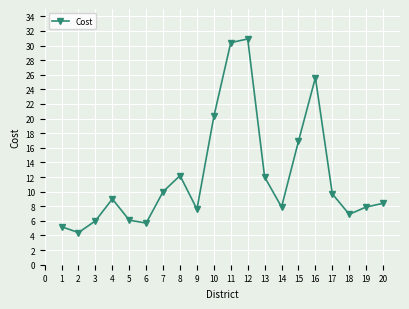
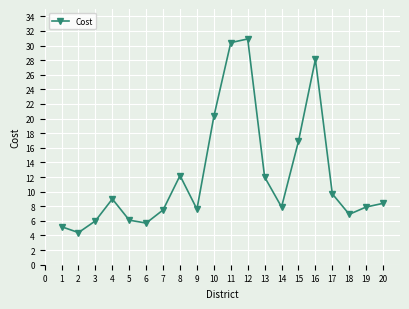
  {
    "1": 5,
    "2": 4,
    "3": 6,
    "4": 9,
    "5": 6,
    "6": 6,
-   "7": 10,
+   "7": 8,
    "8": 12,
    "9": 8,
    "10": 20,
    "11": 30,
    "12": 31,
    "13": 12,
    "14": 8,
    "15": 17,
-   "16": 26,
+   "16": 28,
    "17": 10,
    "18": 7,
    "19": 8,
    "20": 8
  }
